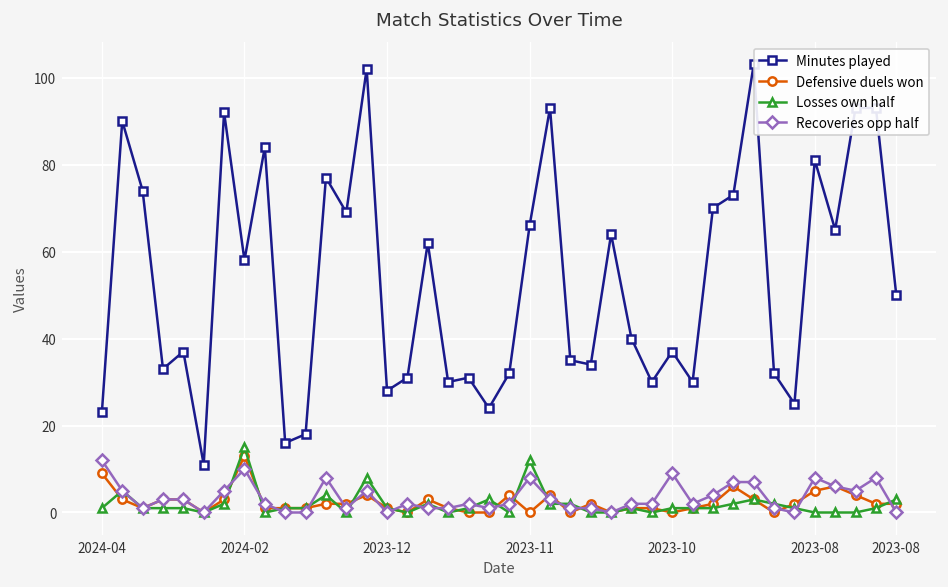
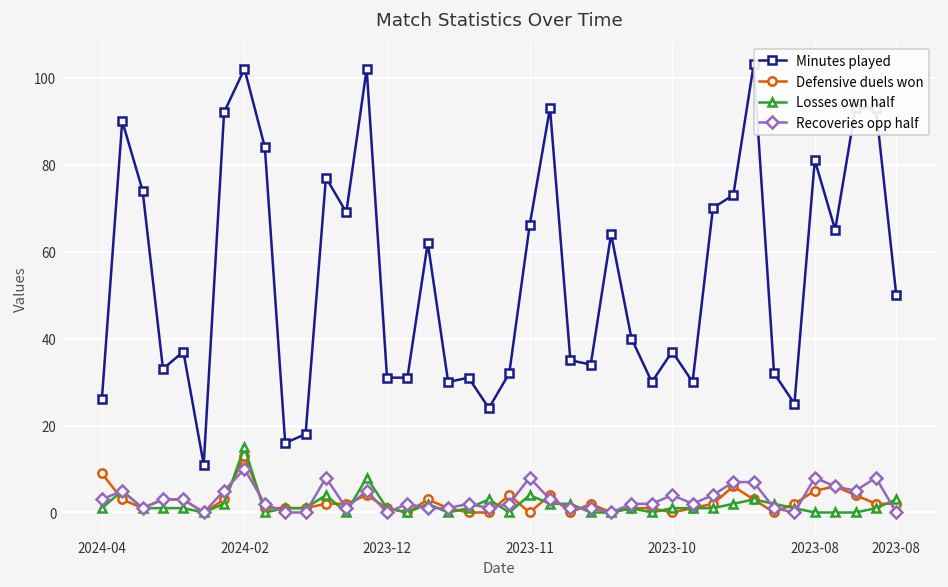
  {
    "Minutes played": {
-     "2024-04": 23,
-     "2024-02": 58,
-     "2023-12": 28,
+     "2024-04": 26,
+     "2024-02": 102,
+     "2023-12": 31,
      "2023-11": 66,
      "2023-10": 37
    },
    "Defensive duels won": {
      "2024-04": 9,
      "2024-02": 13,
      "2023-11": 0,
      "2023-10": 0
    },
    "Losses own half": {
      "2024-04": 1,
      "2024-02": 15,
-     "2023-11": 12,
+     "2023-11": 4,
      "2023-10": 1
    },
    "Recoveries opp half": {
-     "2024-04": 12,
+     "2024-04": 3,
      "2024-02": 10,
      "2023-12": 0,
      "2023-11": 8,
-     "2023-10": 9
+     "2023-10": 4
    }
  }
